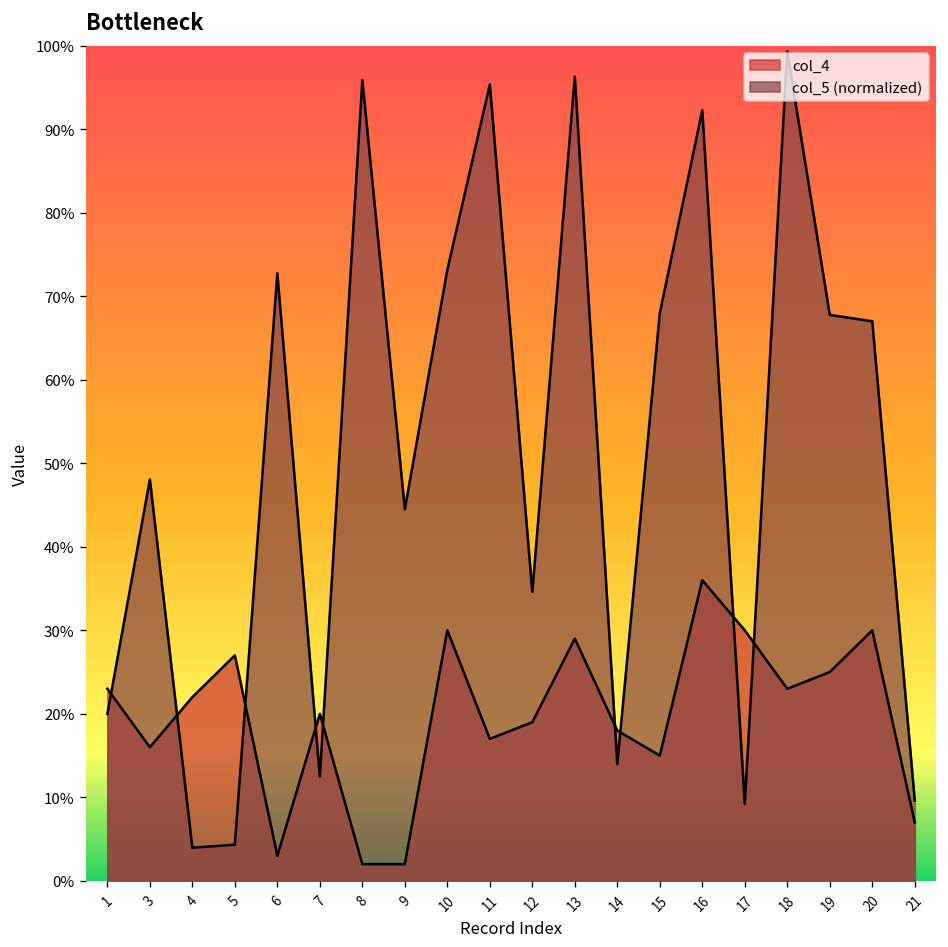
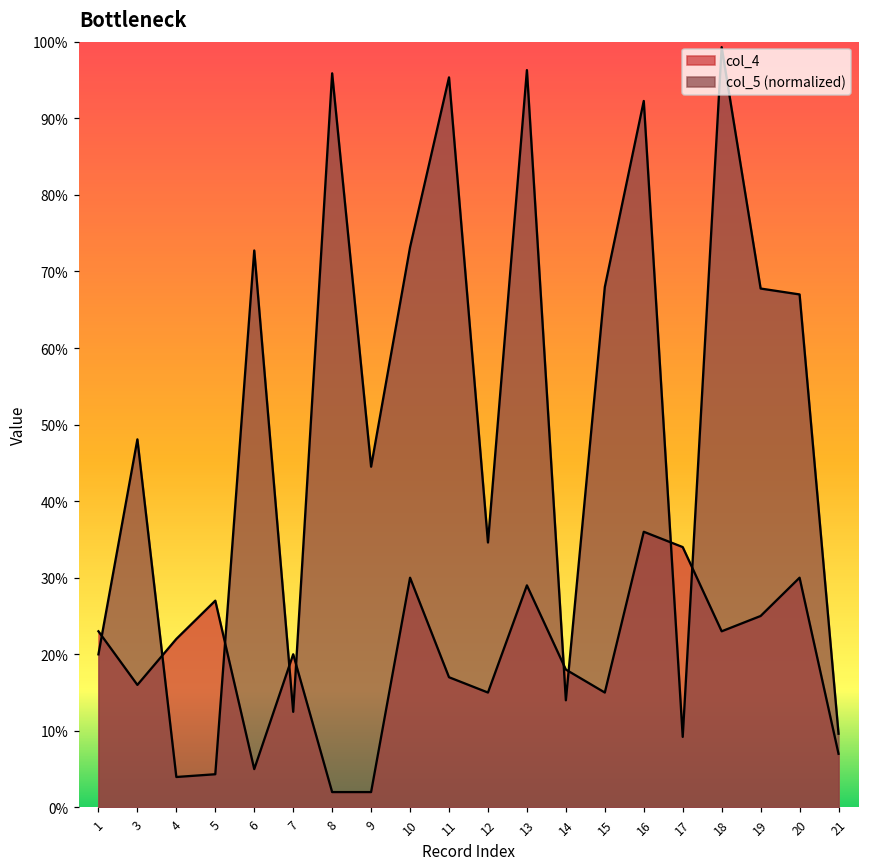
  {
    "col_4": {
      "1": "23%",
      "3": "16%",
      "4": "22%",
      "5": "27%",
-     "6": "3%",
+     "6": "5%",
      "7": "20%",
      "8": "2%",
      "9": "2%",
      "10": "30%",
      "11": "17%",
-     "12": "19%",
+     "12": "15%",
      "13": "29%",
      "14": "18%",
      "15": "15%",
      "16": "36%",
-     "17": "30%",
+     "17": "34%",
      "18": "23%",
      "19": "25%",
      "20": "30%",
      "21": "7%"
    },
    "col_5 (normalized)": {
      "1": "20%",
      "3": "48%",
      "4": "4%",
      "5": "4%",
      "6": "73%",
      "7": "12%",
      "8": "96%",
      "9": "45%",
      "10": "73%",
      "11": "95%",
      "12": "35%",
      "13": "96%",
      "14": "14%",
      "15": "68%",
      "16": "92%",
      "17": "9%",
      "18": "99%",
      "19": "68%",
      "20": "67%",
      "21": "10%"
    }
  }
